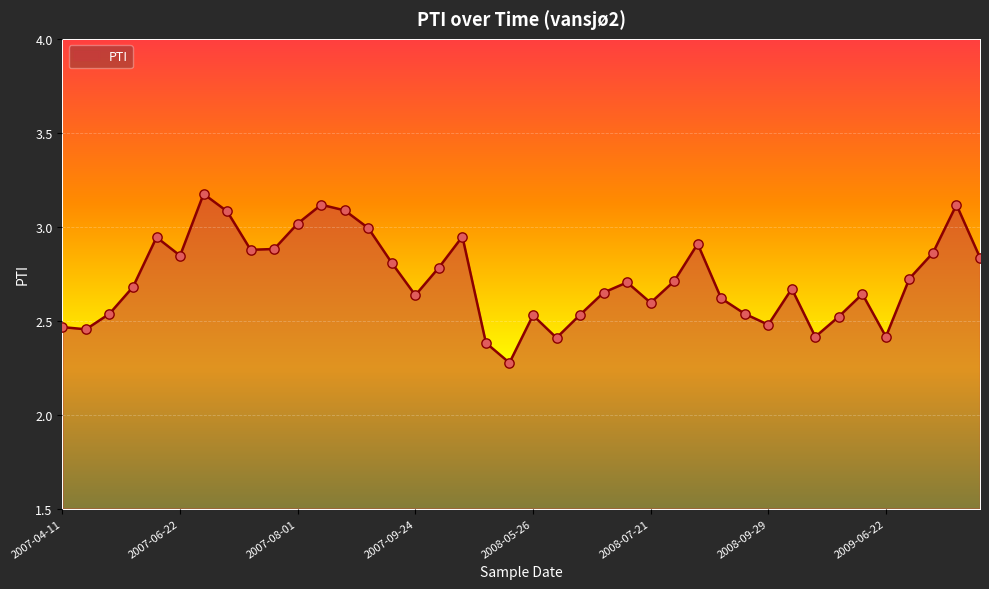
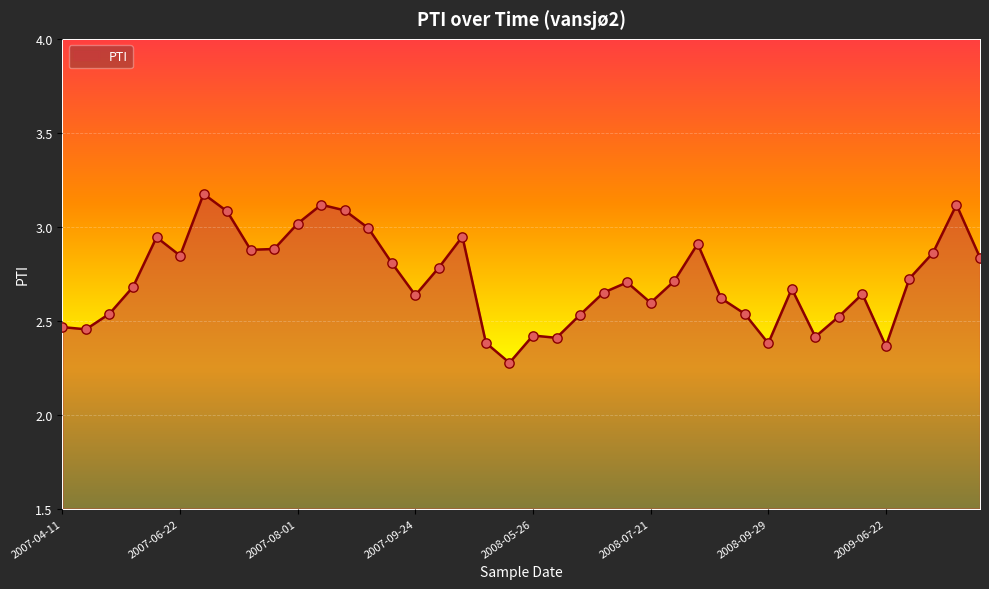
  {
    "2007-04-11": 2.47,
    "2007-06-22": 2.85,
    "2007-08-01": 3.02,
    "2007-09-24": 2.64,
-   "2008-05-26": 2.53,
+   "2008-05-26": 2.42,
    "2008-07-21": 2.60,
-   "2008-09-29": 2.48,
-   "2009-06-22": 2.42
+   "2008-09-29": 2.38,
+   "2009-06-22": 2.37
  }
